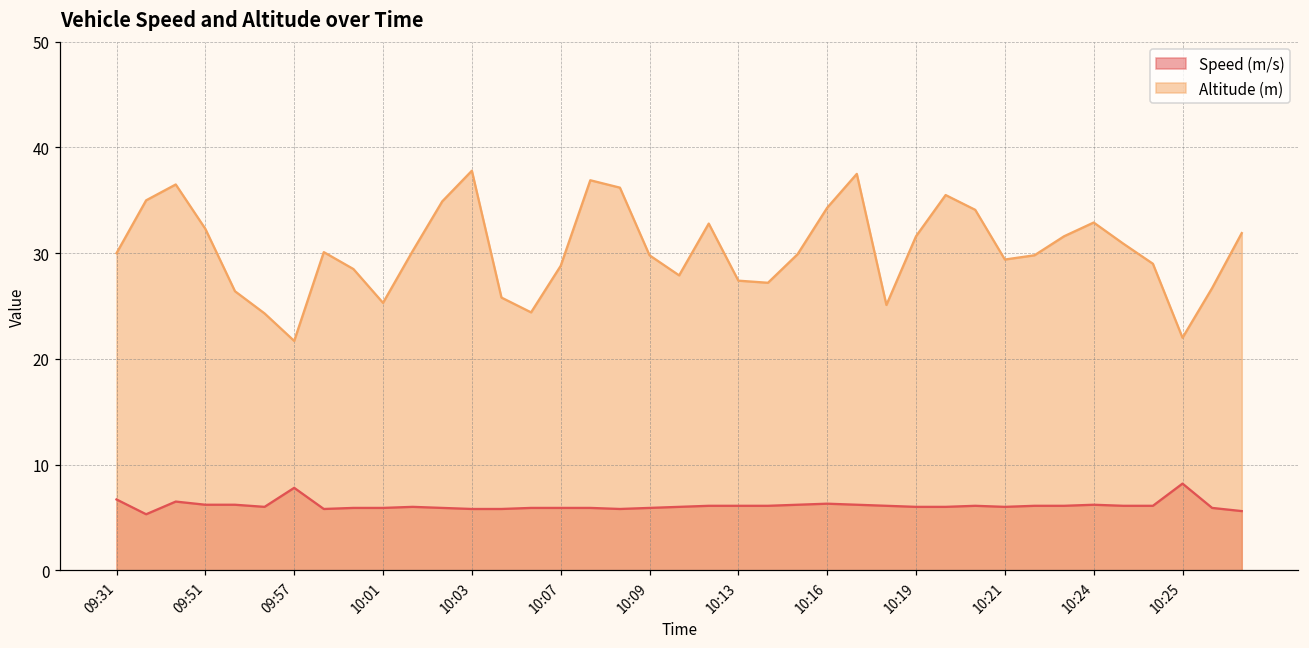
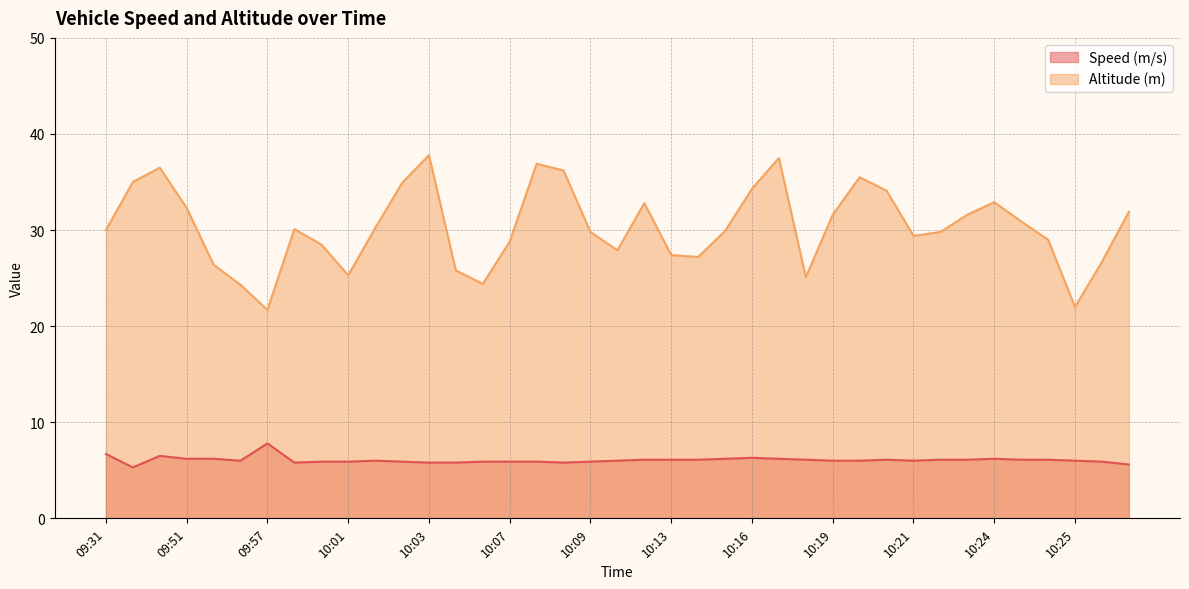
  {
    "Speed (m/s)": {
      "09:31": 7,
      "09:51": 6,
      "09:57": 8,
      "10:01": 6,
      "10:09": 6,
      "10:19": 6,
-     "10:25": 8
+     "10:25": 6
    },
    "Altitude (m)": {
      "09:31": 30,
      "09:51": 32,
      "09:57": 22,
      "10:01": 25,
      "10:09": 30,
      "10:19": 32,
      "10:25": 22
    }
  }
